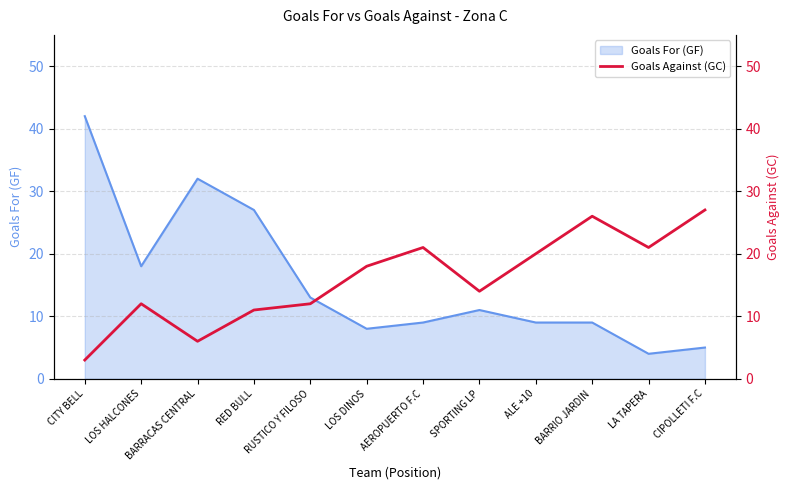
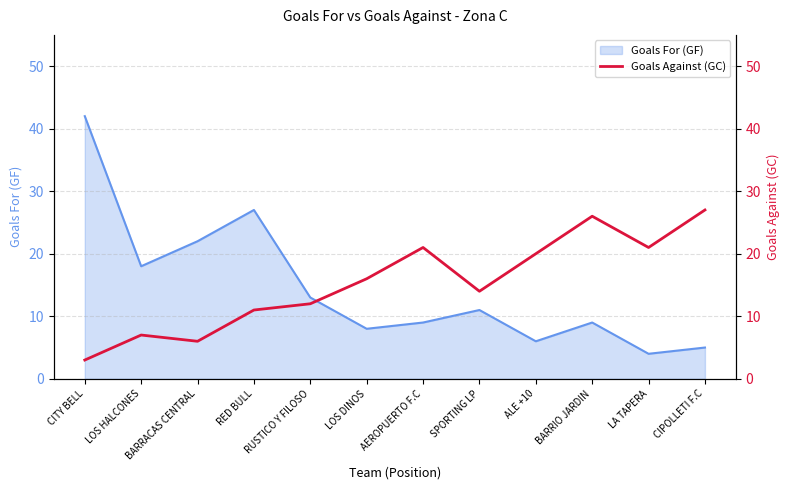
  {
    "Goals For (GF)": {
      "CITY BELL": 42,
      "LOS HALCONES": 18,
-     "BARRACAS CENTRAL": 32,
+     "BARRACAS CENTRAL": 22,
      "RED BULL": 27,
      "RUSTICO Y FILOSO": 13,
      "LOS DINOS": 8,
      "AEROPUERTO F.C": 9,
      "SPORTING LP": 11,
-     "ALE +10": 9,
+     "ALE +10": 6,
      "BARRIO JARDIN": 9,
      "LA TAPERA": 4,
      "CIPOLLETI F.C": 5
    },
    "Goals Against (GC)": {
      "CITY BELL": 3,
-     "LOS HALCONES": 12,
+     "LOS HALCONES": 7,
      "BARRACAS CENTRAL": 6,
      "RED BULL": 11,
      "RUSTICO Y FILOSO": 12,
-     "LOS DINOS": 18,
+     "LOS DINOS": 16,
      "AEROPUERTO F.C": 21,
      "SPORTING LP": 14,
      "ALE +10": 20,
      "BARRIO JARDIN": 26,
      "LA TAPERA": 21,
      "CIPOLLETI F.C": 27
    }
  }
